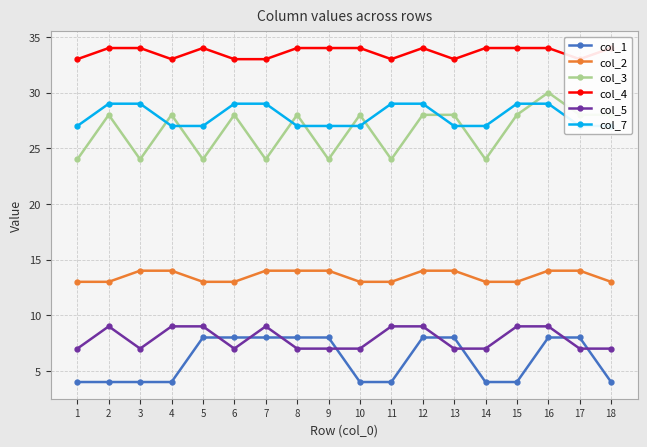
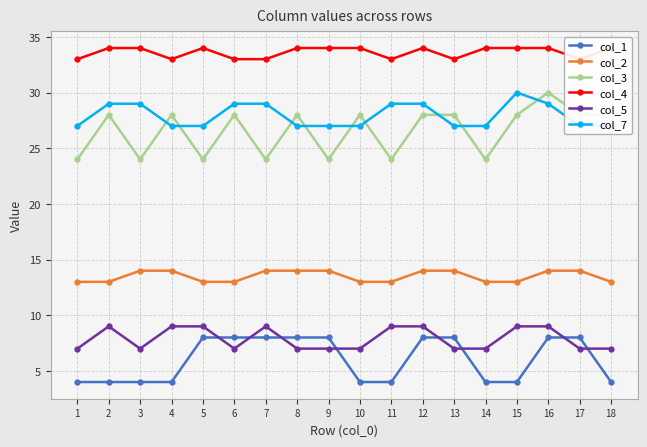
  {
    "col_1": {
      "1": 4,
      "2": 4,
      "3": 4,
      "4": 4,
      "5": 8,
      "6": 8,
      "7": 8,
      "8": 8,
      "9": 8,
      "10": 4,
      "11": 4,
      "12": 8,
      "13": 8,
      "14": 4,
      "15": 4,
      "16": 8,
      "17": 8,
      "18": 4
    },
    "col_2": {
      "1": 13,
      "2": 13,
      "3": 14,
      "4": 14,
      "5": 13,
      "6": 13,
      "7": 14,
      "8": 14,
      "9": 14,
      "10": 13,
      "11": 13,
      "12": 14,
      "13": 14,
      "14": 13,
      "15": 13,
      "16": 14,
      "17": 14,
      "18": 13
    },
    "col_3": {
      "1": 24,
      "2": 28,
      "3": 24,
      "4": 28,
      "5": 24,
      "6": 28,
      "7": 24,
      "8": 28,
      "9": 24,
      "10": 28,
      "11": 24,
      "12": 28,
      "13": 28,
      "14": 24,
      "15": 28,
      "16": 30
    },
    "col_4": {
      "1": 33,
      "2": 34,
      "3": 34,
      "4": 33,
      "5": 34,
      "6": 33,
      "7": 33,
      "8": 34,
      "9": 34,
      "10": 34,
      "11": 33,
      "12": 34,
      "13": 33,
      "14": 34,
      "15": 34,
      "16": 34
    },
    "col_5": {
      "1": 7,
      "2": 9,
      "3": 7,
      "4": 9,
      "5": 9,
      "6": 7,
      "7": 9,
      "8": 7,
      "9": 7,
      "10": 7,
      "11": 9,
      "12": 9,
      "13": 7,
      "14": 7,
      "15": 9,
      "16": 9,
      "17": 7,
      "18": 7
    },
    "col_7": {
      "1": 27,
      "2": 29,
      "3": 29,
      "4": 27,
      "5": 27,
      "6": 29,
      "7": 29,
      "8": 27,
      "9": 27,
      "10": 27,
      "11": 29,
      "12": 29,
      "13": 27,
      "14": 27,
-     "15": 29,
+     "15": 30,
      "16": 29
    }
  }
